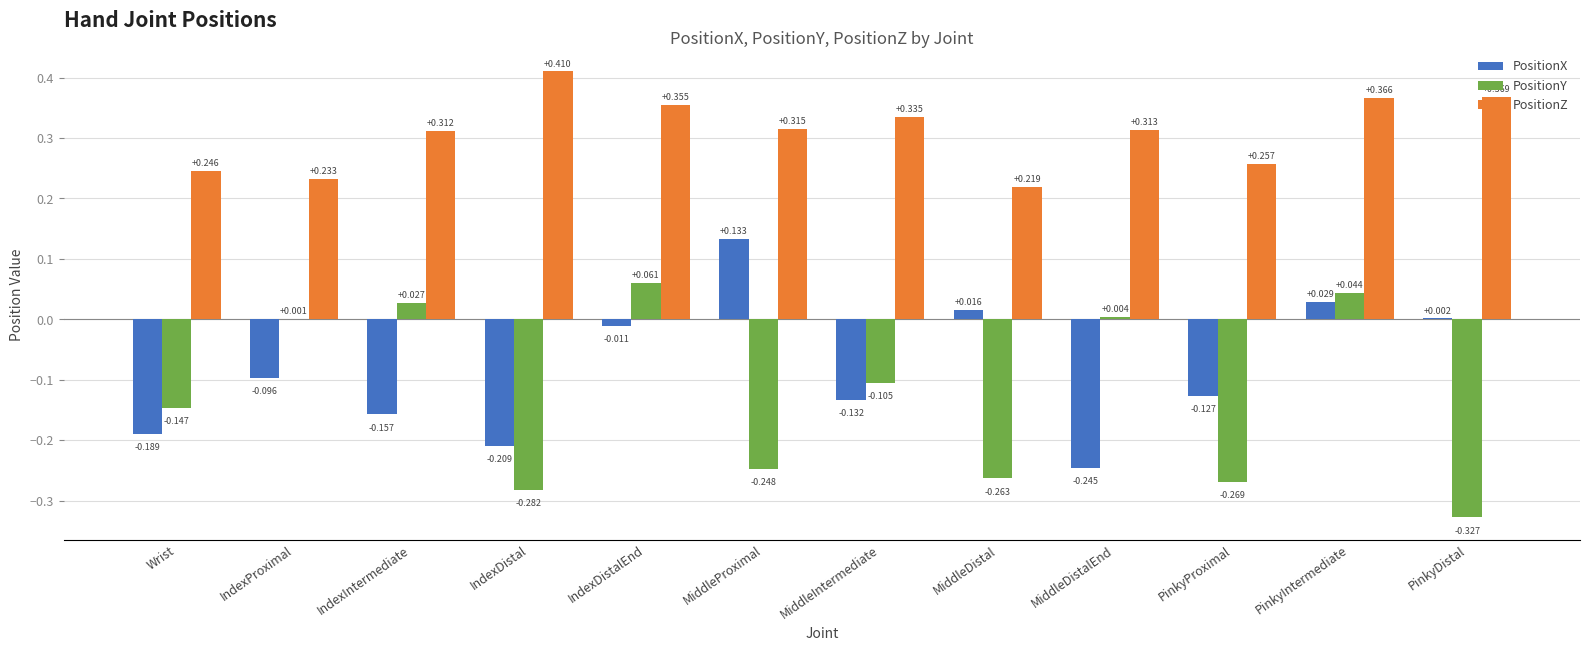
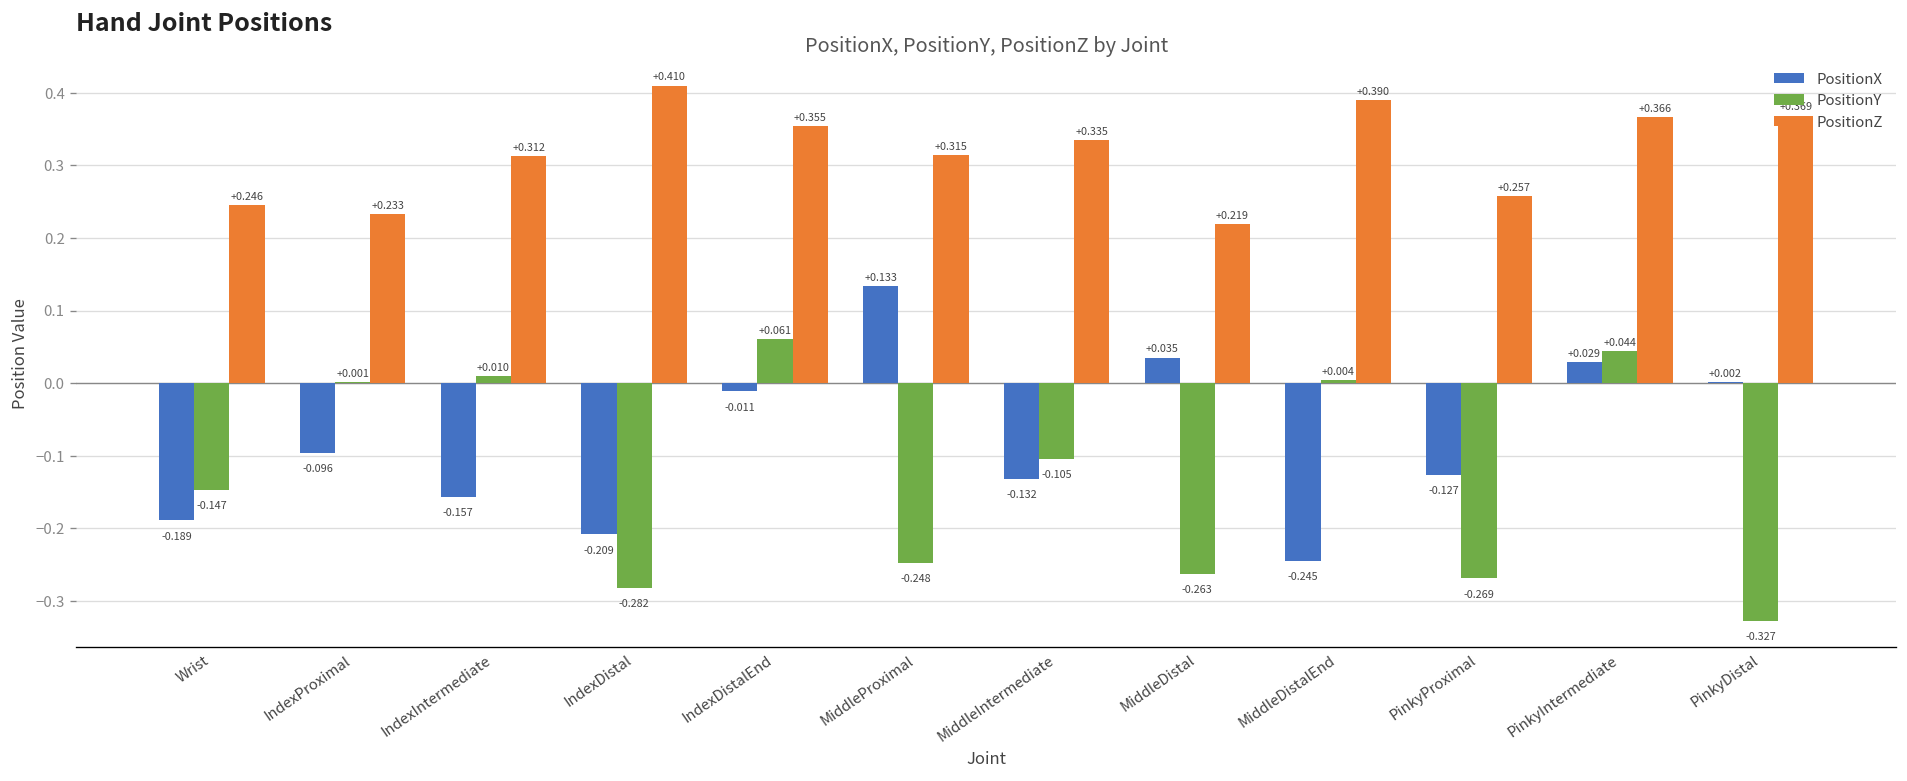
  {
    "PositionX": {
      "Wrist": "-0.189",
      "IndexProximal": "-0.096",
      "IndexIntermediate": "-0.157",
      "IndexDistal": "-0.209",
      "IndexDistalEnd": "-0.011",
      "MiddleProximal": "+0.133",
      "MiddleIntermediate": "-0.132",
-     "MiddleDistal": "+0.016",
+     "MiddleDistal": "+0.035",
      "MiddleDistalEnd": "-0.245",
      "PinkyProximal": "-0.127",
      "PinkyIntermediate": "+0.029",
      "PinkyDistal": "+0.002"
    },
    "PositionY": {
      "Wrist": "-0.147",
      "IndexProximal": "+0.001",
-     "IndexIntermediate": "+0.027",
+     "IndexIntermediate": "+0.010",
      "IndexDistal": "-0.282",
      "IndexDistalEnd": "+0.061",
      "MiddleProximal": "-0.248",
      "MiddleIntermediate": "-0.105",
      "MiddleDistal": "-0.263",
      "MiddleDistalEnd": "+0.004",
      "PinkyProximal": "-0.269",
      "PinkyIntermediate": "+0.044",
      "PinkyDistal": "-0.327"
    },
    "PositionZ": {
      "Wrist": "+0.246",
      "IndexProximal": "+0.233",
      "IndexIntermediate": "+0.312",
      "IndexDistal": "+0.410",
      "IndexDistalEnd": "+0.355",
      "MiddleProximal": "+0.315",
      "MiddleIntermediate": "+0.335",
      "MiddleDistal": "+0.219",
-     "MiddleDistalEnd": "+0.313",
+     "MiddleDistalEnd": "+0.390",
      "PinkyProximal": "+0.257",
      "PinkyIntermediate": "+0.366",
      "PinkyDistal": "+0.369"
    }
  }
